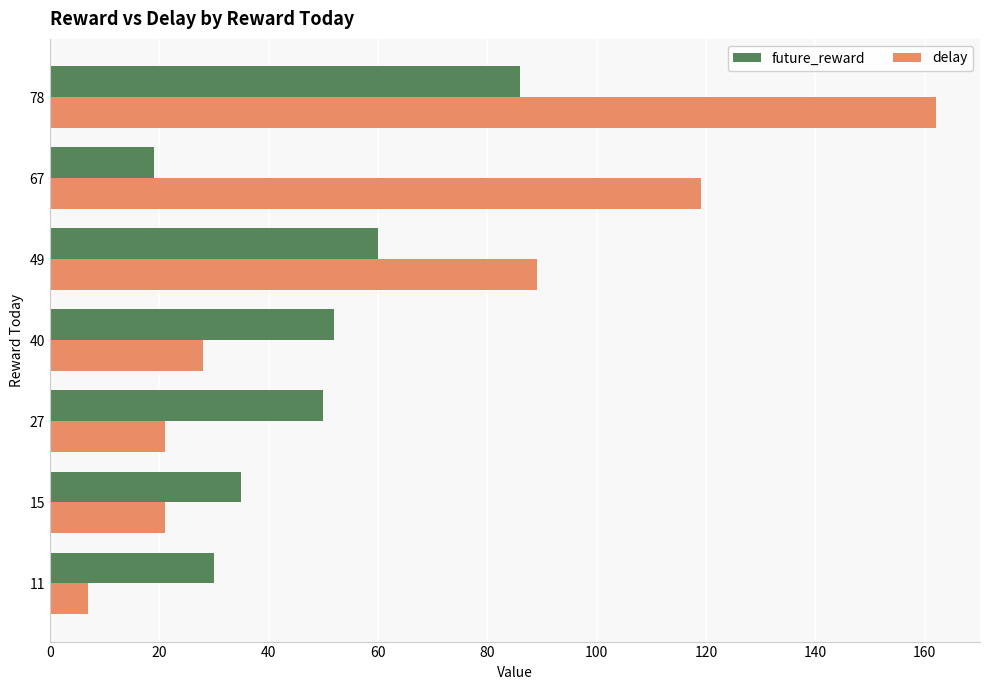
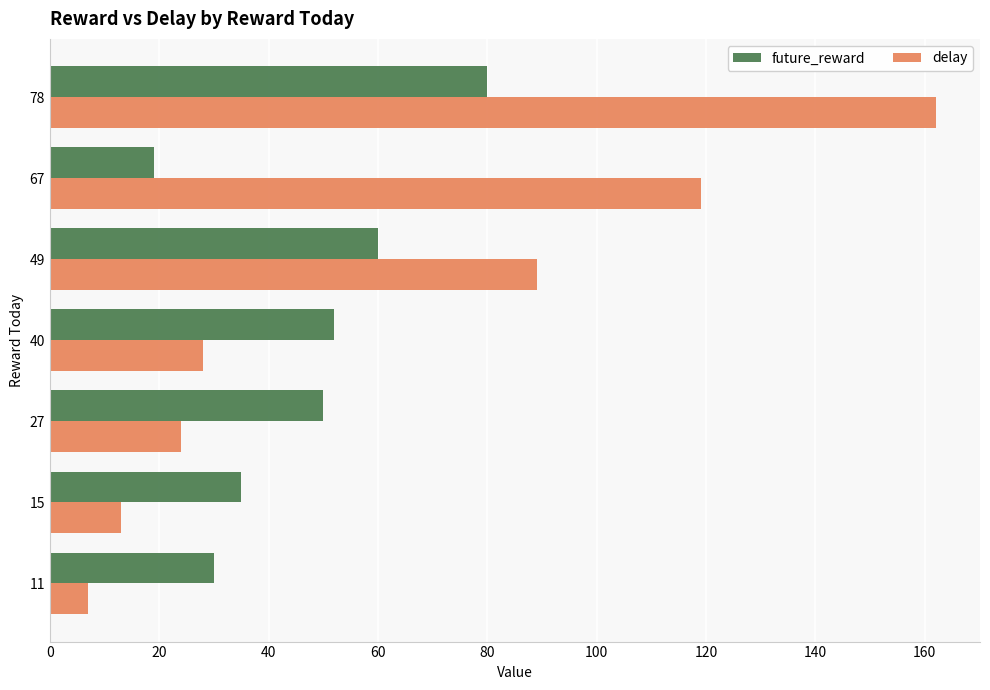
  {
    "future_reward": {
-     "78": 86,
+     "78": 80,
      "67": 19,
      "49": 60,
      "40": 52,
      "27": 50,
      "15": 35,
      "11": 30
    },
    "delay": {
      "78": 162,
      "67": 119,
      "49": 89,
      "40": 28,
-     "27": 21,
-     "15": 21,
+     "27": 24,
+     "15": 13,
      "11": 7
    }
  }
